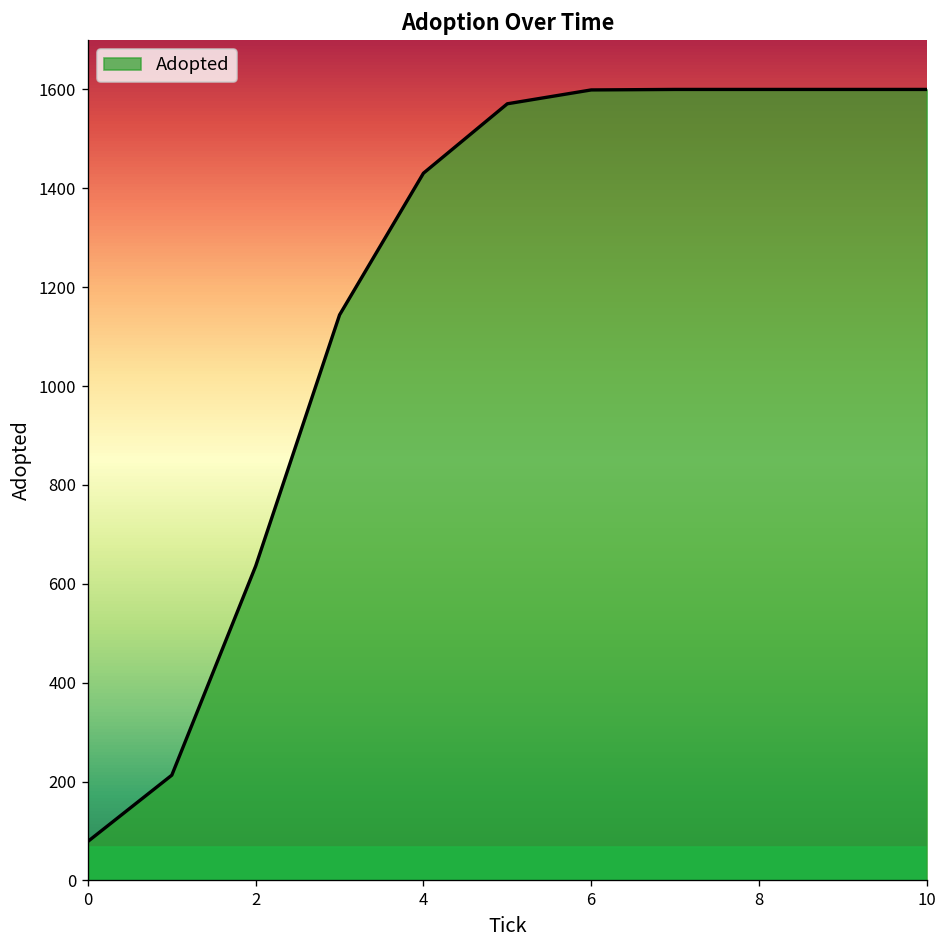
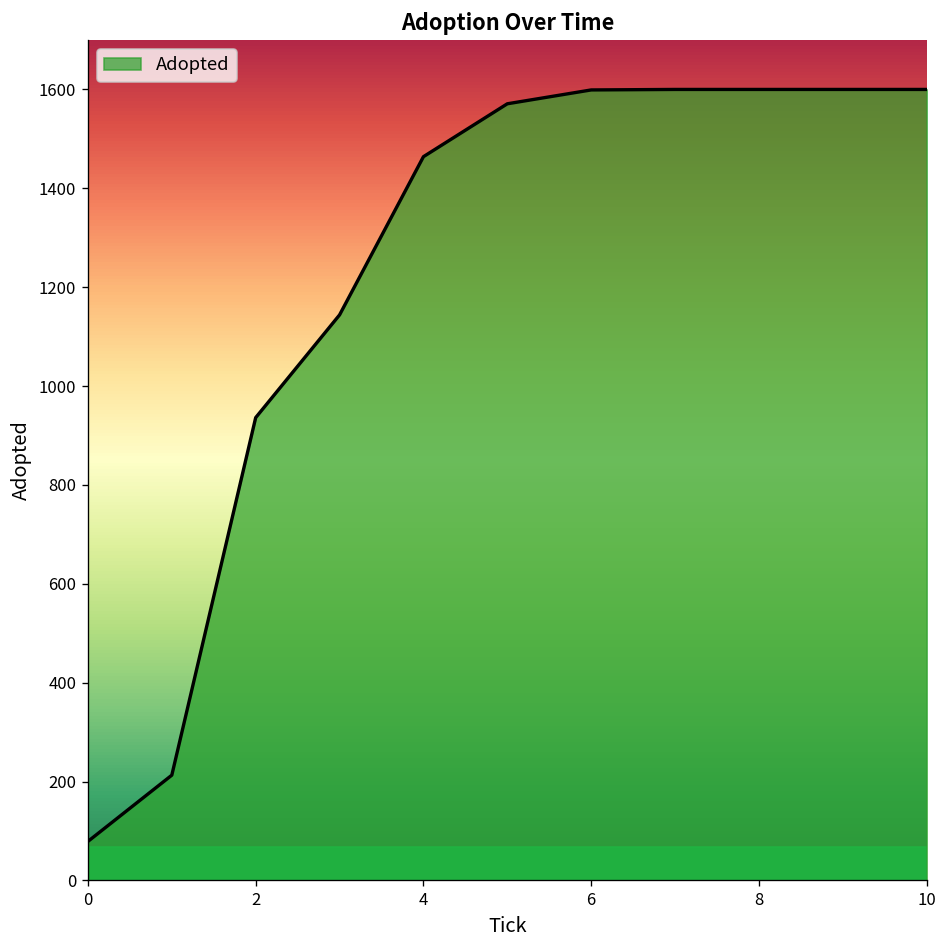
  {
    "0": 80,
-   "2": 640,
-   "4": 1430,
+   "2": 940,
+   "4": 1460,
    "6": 1600,
    "8": 1600,
    "10": 1600
  }
